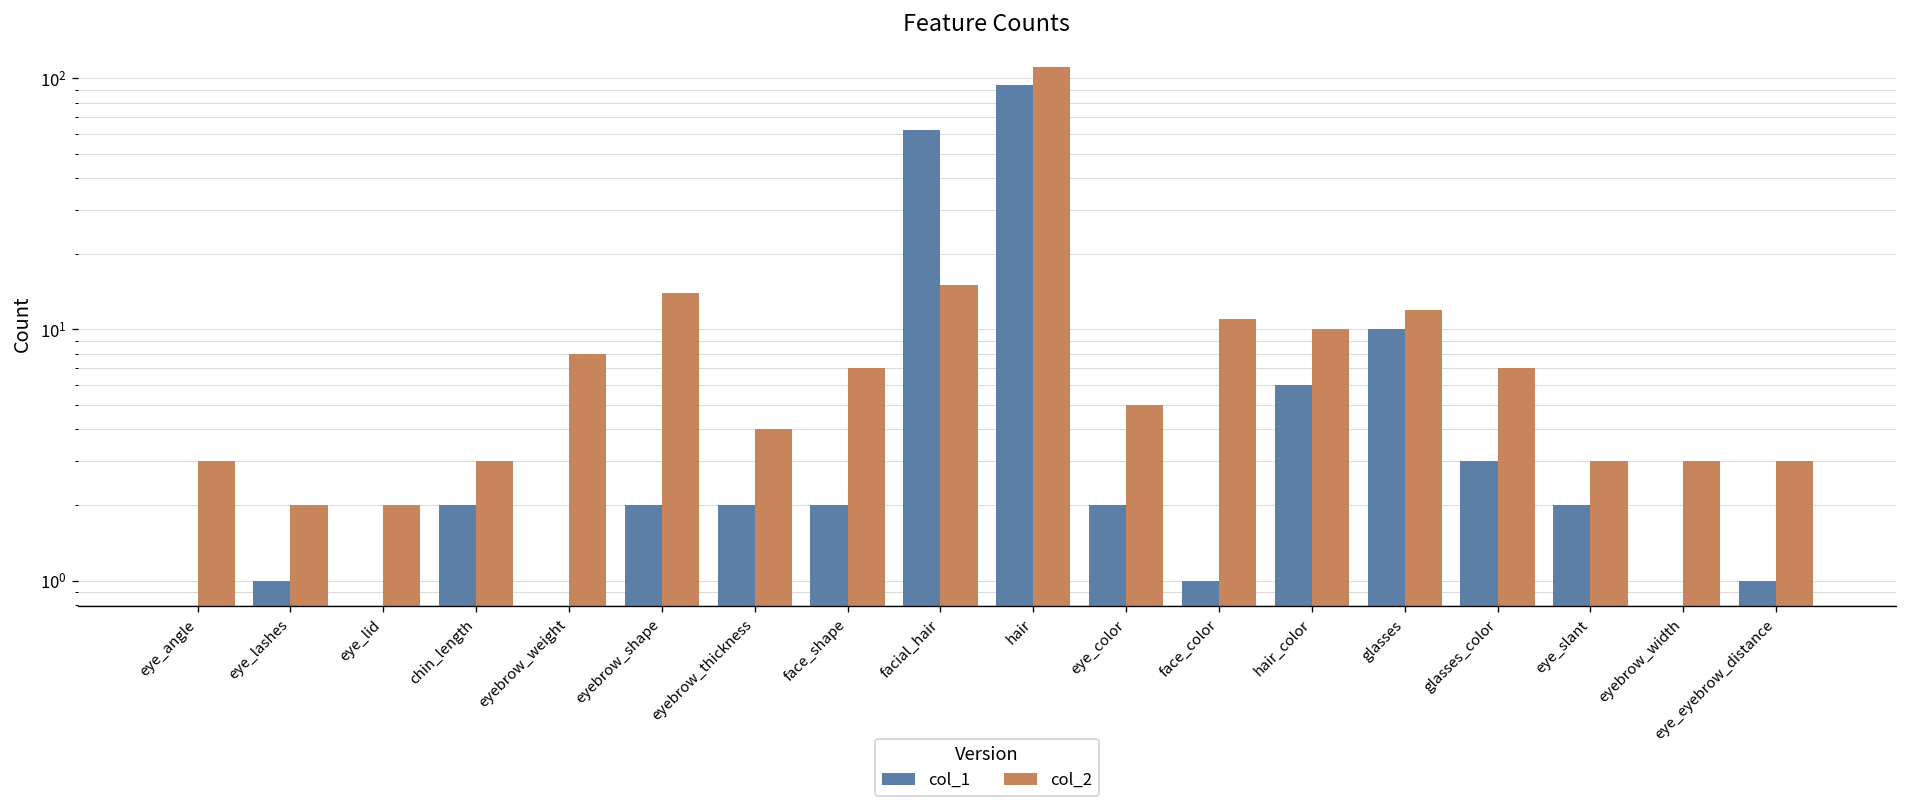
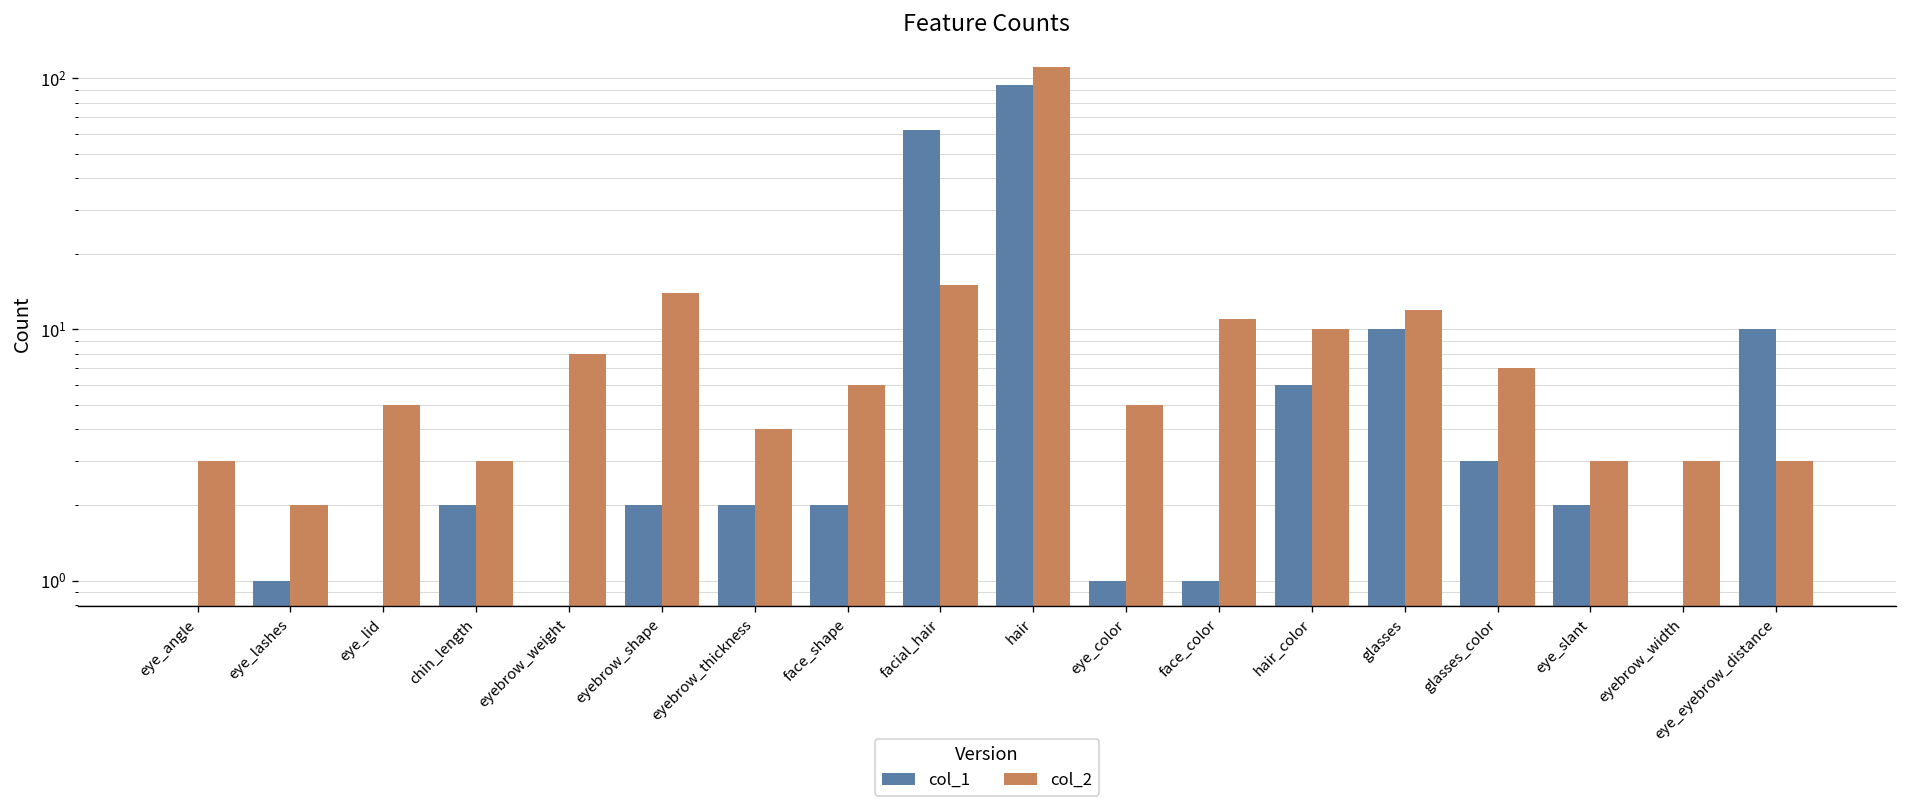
  {
    "col_1": {
      "eye_lashes": 1,
      "chin_length": 2,
      "eyebrow_shape": 2,
      "eyebrow_thickness": 2,
      "face_shape": 2,
      "facial_hair": 62,
      "hair": 90,
-     "eye_color": 2,
+     "eye_color": 1,
      "face_color": 1,
      "hair_color": 6,
      "glasses": 10,
      "glasses_color": 3,
      "eye_slant": 2,
-     "eye_eyebrow_distance": 1
+     "eye_eyebrow_distance": 10
    },
    "col_2": {
      "eye_angle": 3,
      "eye_lashes": 2,
-     "eye_lid": 2,
+     "eye_lid": 5,
      "chin_length": 3,
      "eyebrow_weight": 8,
      "eyebrow_shape": 14,
      "eyebrow_thickness": 4,
-     "face_shape": 7,
+     "face_shape": 6,
      "facial_hair": 15,
      "hair": 110,
      "eye_color": 5,
      "face_color": 11,
      "hair_color": 10,
      "glasses": 12,
      "glasses_color": 7,
      "eye_slant": 3,
      "eyebrow_width": 3,
      "eye_eyebrow_distance": 3
    }
  }
